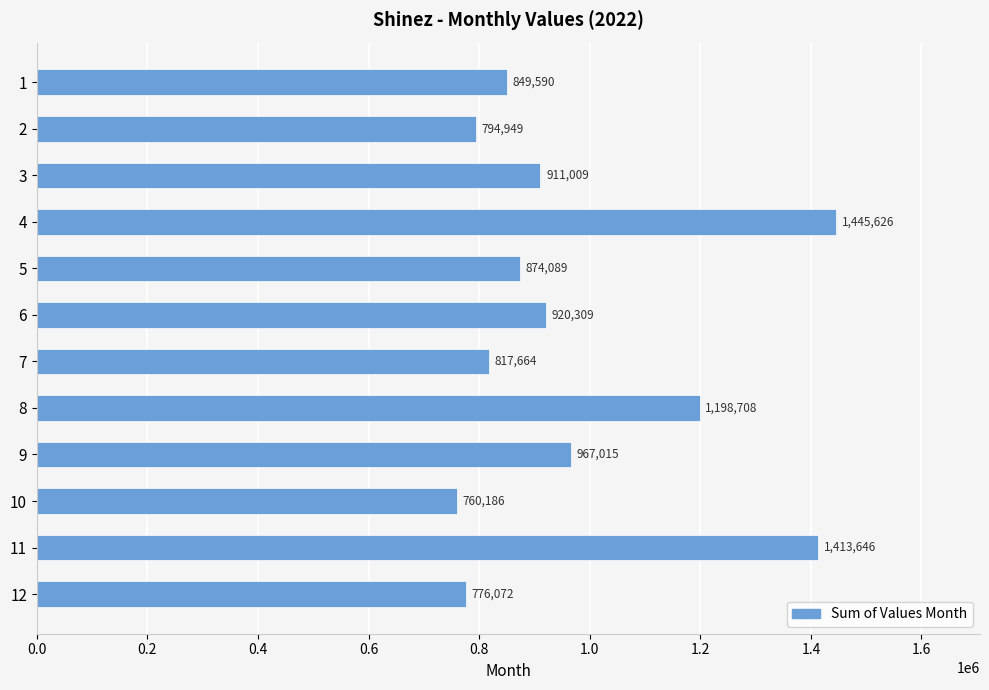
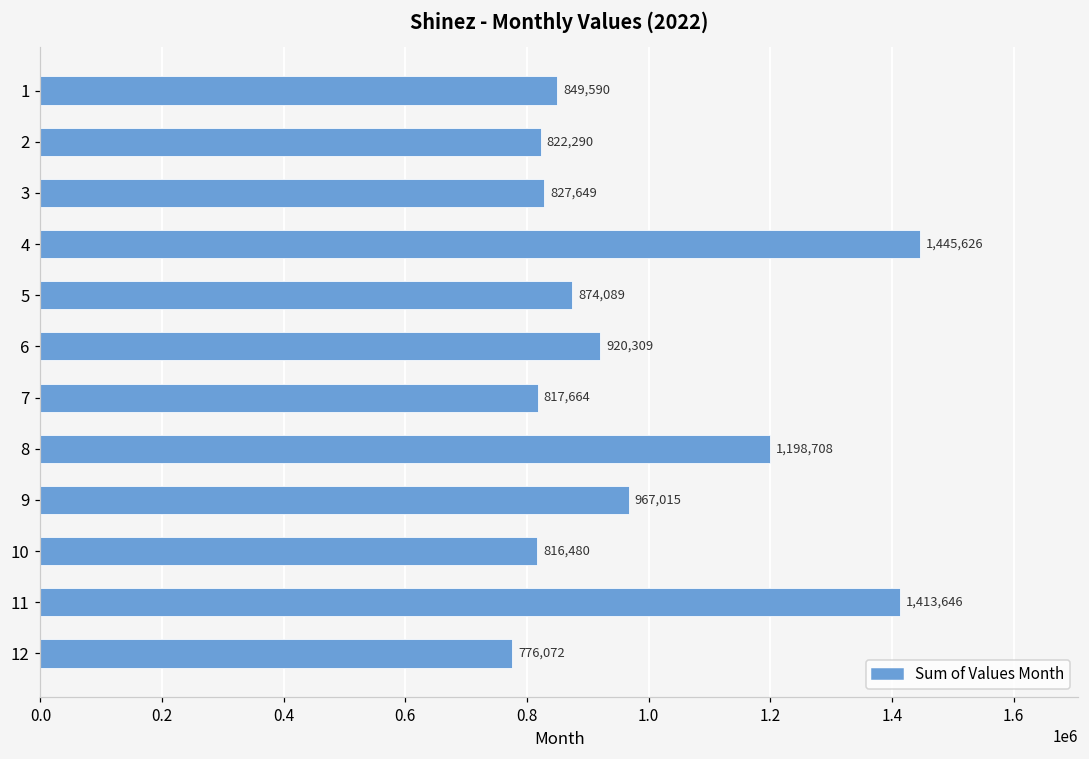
  {
    "1": "849,590",
-   "2": "794,949",
-   "3": "911,009",
+   "2": "822,290",
+   "3": "827,649",
    "4": "1,445,626",
    "5": "874,089",
    "6": "920,309",
    "7": "817,664",
    "8": "1,198,708",
    "9": "967,015",
-   "10": "760,186",
+   "10": "816,480",
    "11": "1,413,646",
    "12": "776,072"
  }
